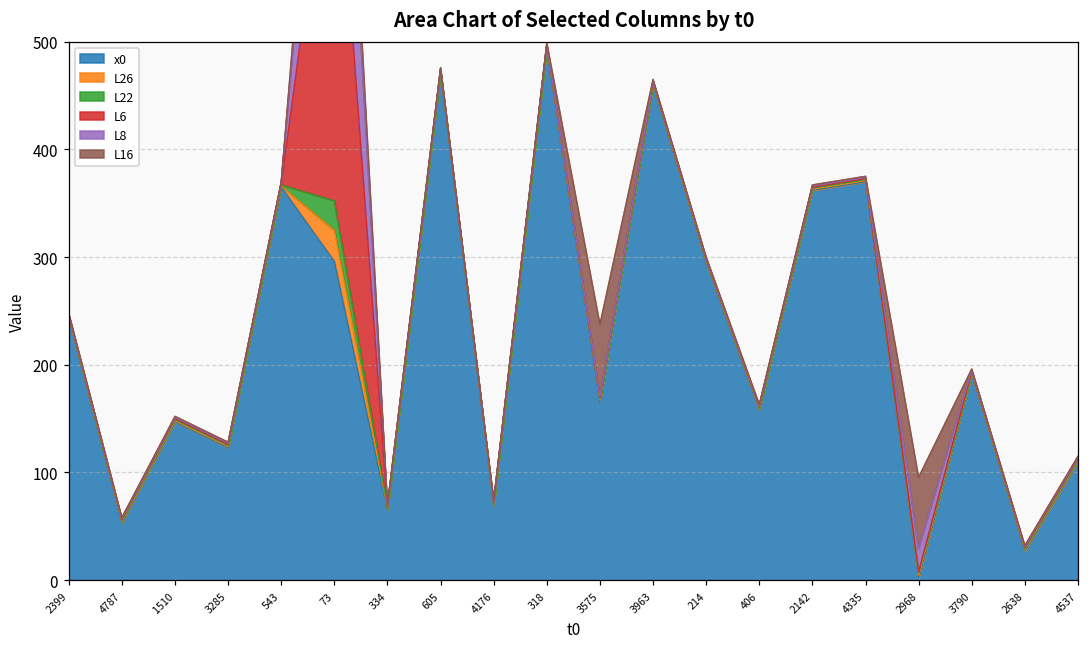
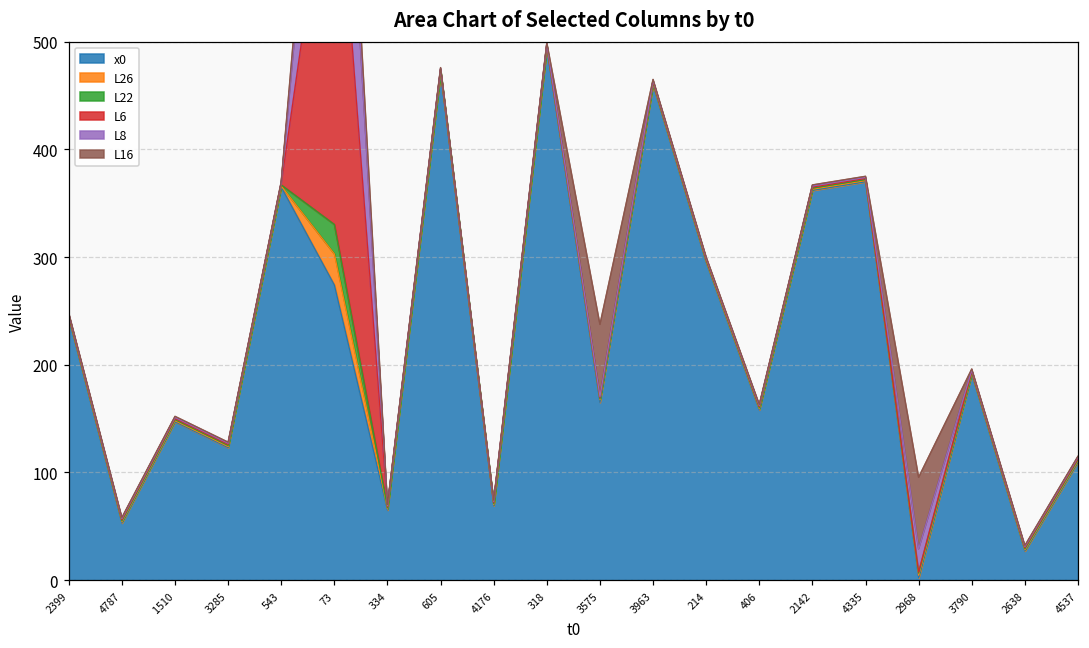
  {
    "x0": {
-     "73": 300
+     "73": 270
    },
    "L26": {
      "73": 30
    },
    "L22": {
      "73": 30
    },
    "L8": {
      "2968": 20
    },
    "L16": {
      "3575": 70,
      "2968": 70
    }
  }
